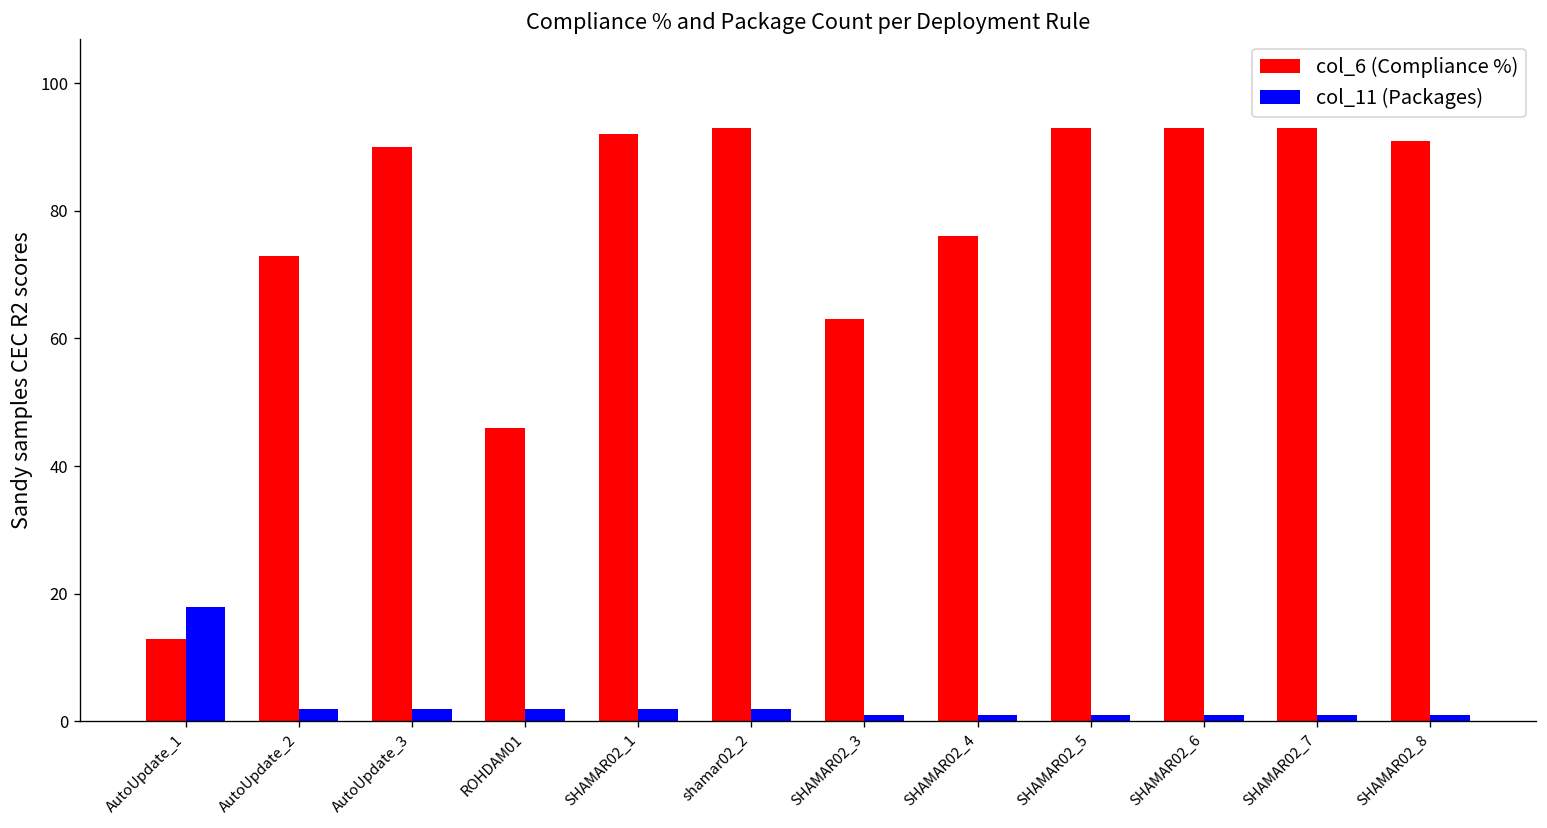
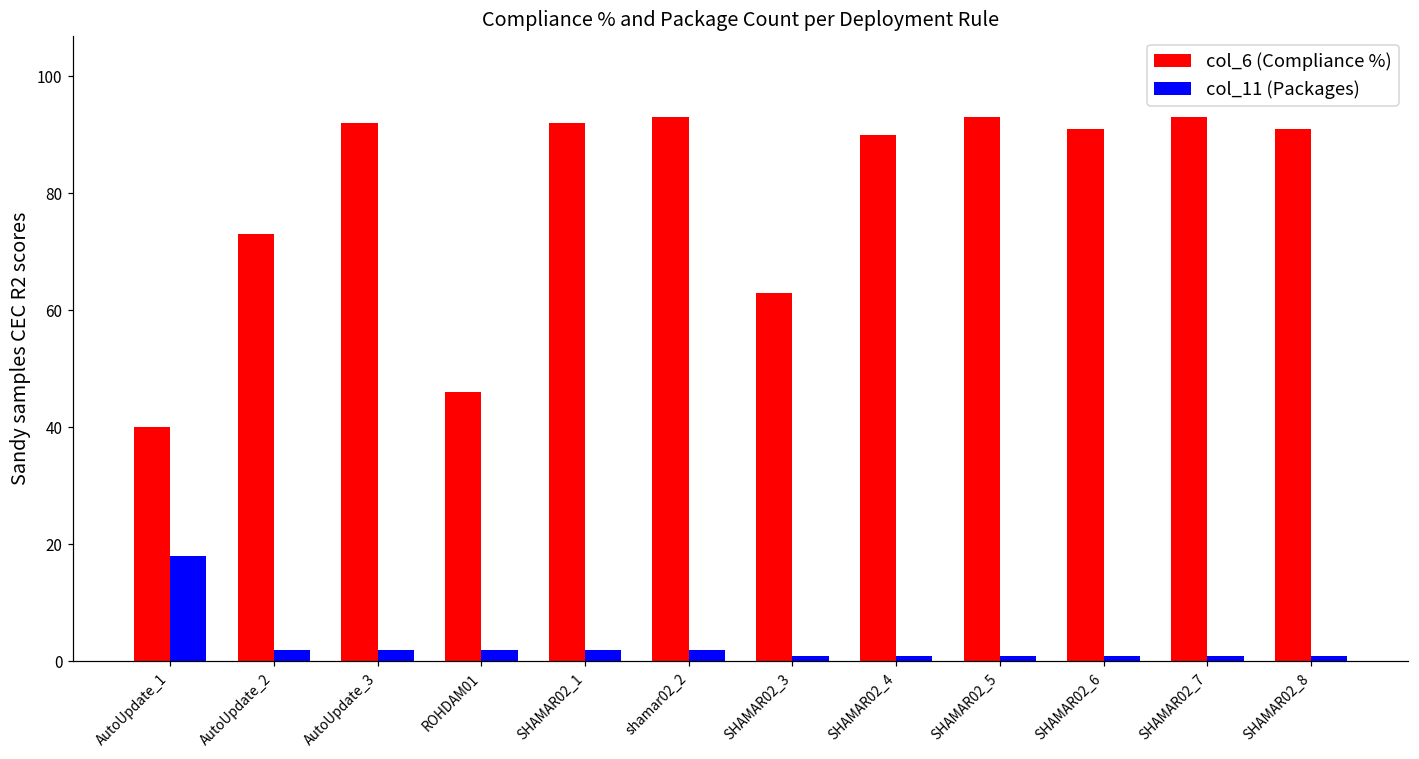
  {
    "col_6 (Compliance %)": {
-     "AutoUpdate_1": 13,
+     "AutoUpdate_1": 40,
      "AutoUpdate_2": 73,
-     "AutoUpdate_3": 90,
+     "AutoUpdate_3": 92,
      "ROHDAM01": 46,
      "SHAMAR02_1": 92,
      "shamar02_2": 93,
      "SHAMAR02_3": 63,
-     "SHAMAR02_4": 76,
+     "SHAMAR02_4": 90,
      "SHAMAR02_5": 93,
-     "SHAMAR02_6": 93,
+     "SHAMAR02_6": 91,
      "SHAMAR02_7": 93,
      "SHAMAR02_8": 91
    },
    "col_11 (Packages)": {
      "AutoUpdate_1": 18,
      "AutoUpdate_2": 2,
      "AutoUpdate_3": 2,
      "ROHDAM01": 2,
      "SHAMAR02_1": 2,
      "shamar02_2": 2,
      "SHAMAR02_3": 1,
      "SHAMAR02_4": 1,
      "SHAMAR02_5": 1,
      "SHAMAR02_6": 1,
      "SHAMAR02_7": 1,
      "SHAMAR02_8": 1
    }
  }
